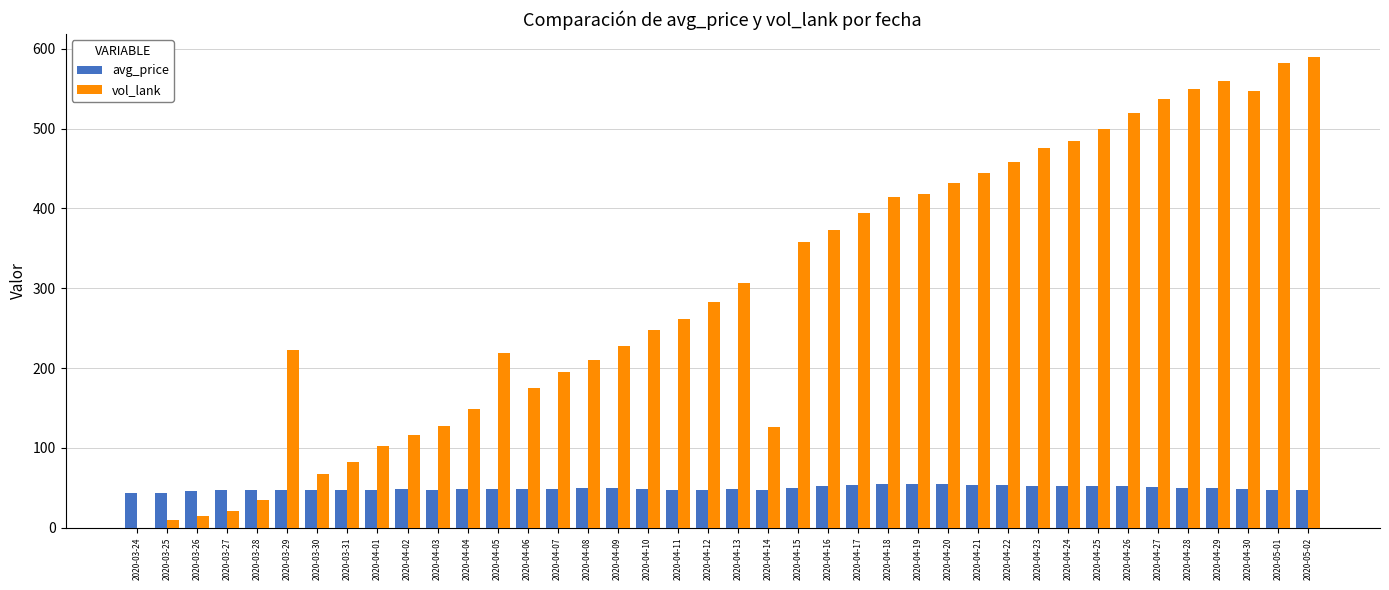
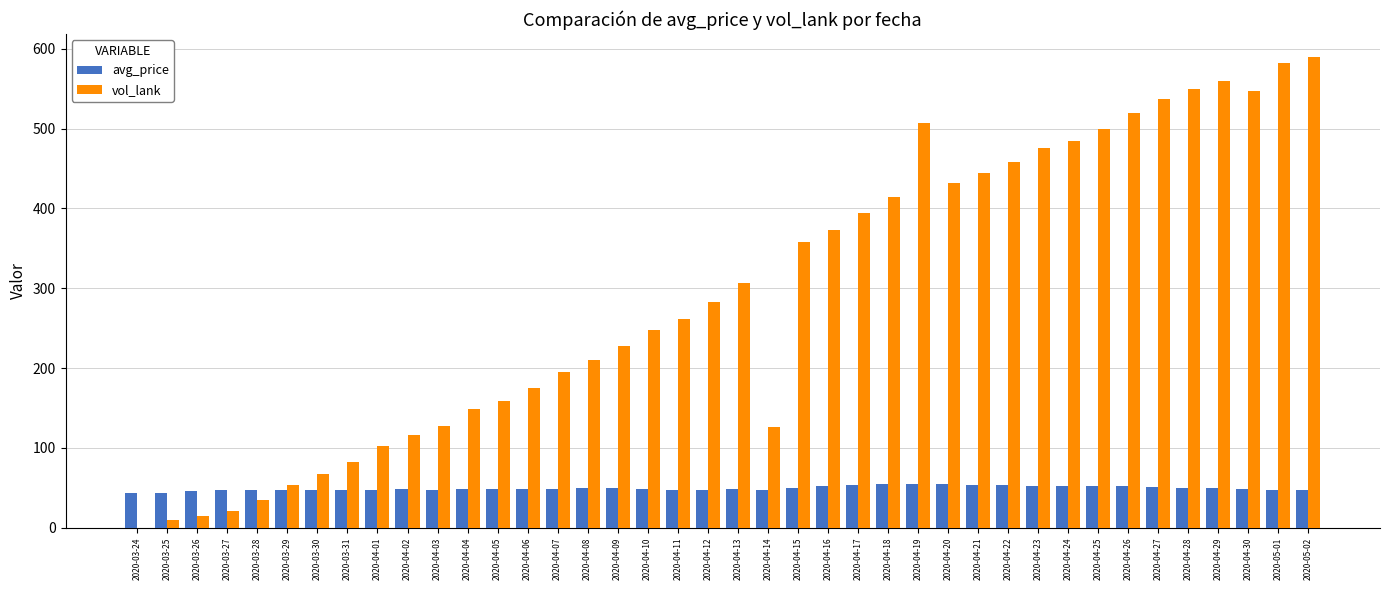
  {
    "avg_price": {
      "2020-03-24": 40,
      "2020-03-25": 40,
      "2020-03-26": 50,
      "2020-03-27": 50,
      "2020-03-28": 50,
      "2020-03-29": 50,
      "2020-03-30": 50,
      "2020-03-31": 50,
      "2020-04-01": 50,
      "2020-04-02": 50,
      "2020-04-03": 50,
      "2020-04-04": 50,
      "2020-04-05": 50,
      "2020-04-06": 50,
      "2020-04-07": 50,
      "2020-04-08": 50,
      "2020-04-09": 50,
      "2020-04-10": 50,
      "2020-04-11": 50,
      "2020-04-12": 50,
      "2020-04-13": 50,
      "2020-04-14": 50,
      "2020-04-15": 50,
      "2020-04-16": 50,
      "2020-04-17": 50,
      "2020-04-18": 60,
      "2020-04-19": 50,
      "2020-04-20": 50,
      "2020-04-21": 50,
      "2020-04-22": 50,
      "2020-04-23": 50,
      "2020-04-24": 50,
      "2020-04-25": 50,
      "2020-04-26": 50,
      "2020-04-27": 50,
      "2020-04-28": 50,
      "2020-04-29": 50,
      "2020-04-30": 50,
      "2020-05-01": 50,
      "2020-05-02": 50
    },
    "vol_lank": {
      "2020-03-24": 0,
      "2020-03-25": 10,
      "2020-03-26": 20,
      "2020-03-27": 20,
      "2020-03-28": 40,
-     "2020-03-29": 220,
+     "2020-03-29": 50,
      "2020-03-30": 70,
      "2020-03-31": 80,
      "2020-04-01": 100,
      "2020-04-02": 120,
      "2020-04-03": 130,
      "2020-04-04": 150,
-     "2020-04-05": 220,
+     "2020-04-05": 160,
      "2020-04-06": 180,
      "2020-04-07": 200,
      "2020-04-08": 210,
      "2020-04-09": 230,
      "2020-04-10": 250,
      "2020-04-11": 260,
      "2020-04-12": 280,
      "2020-04-13": 310,
      "2020-04-14": 130,
      "2020-04-15": 360,
      "2020-04-16": 370,
      "2020-04-17": 390,
      "2020-04-18": 410,
-     "2020-04-19": 420,
+     "2020-04-19": 510,
      "2020-04-20": 430,
      "2020-04-21": 440,
      "2020-04-22": 460,
      "2020-04-23": 480,
      "2020-04-24": 490,
      "2020-04-25": 500,
      "2020-04-26": 520,
      "2020-04-27": 540,
      "2020-04-28": 550,
      "2020-04-29": 560,
      "2020-04-30": 550,
      "2020-05-01": 580,
      "2020-05-02": 590
    }
  }
